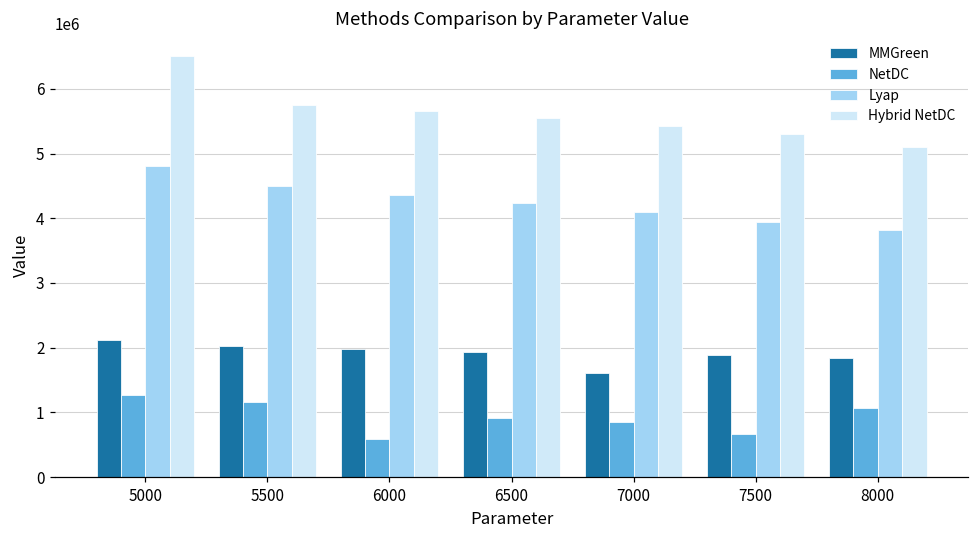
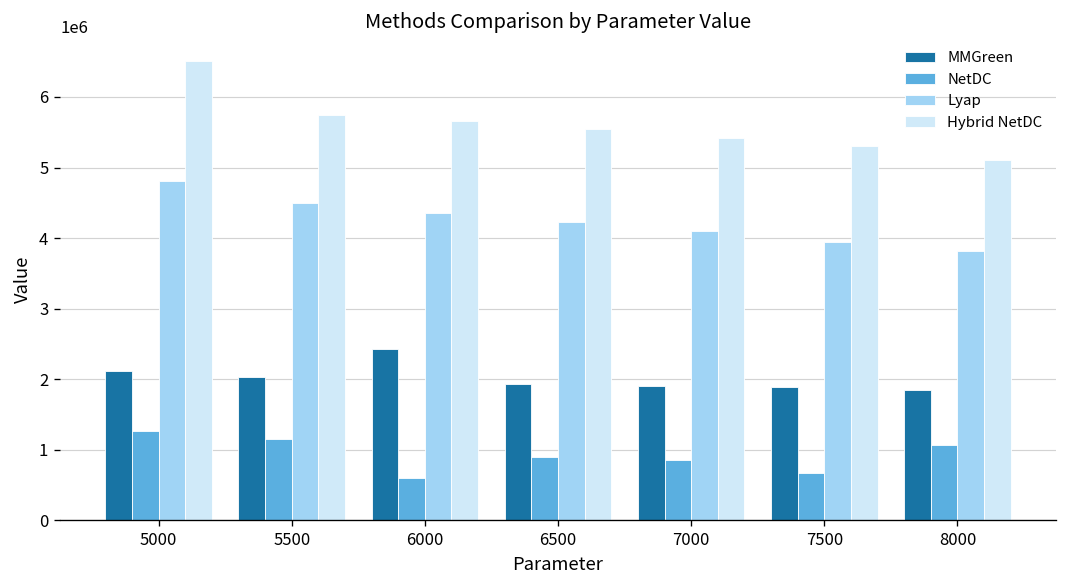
  {
    "MMGreen": {
      "5000": 2100000,
      "5500": 2000000,
-     "6000": 2000000,
+     "6000": 2400000,
      "6500": 1900000,
-     "7000": 1600000,
+     "7000": 1900000,
      "7500": 1900000,
      "8000": 1800000
    },
    "NetDC": {
      "5000": 1300000,
      "5500": 1200000,
      "6000": 600000,
      "6500": 900000,
      "7000": 900000,
      "7500": 700000,
      "8000": 1100000
    }
  }
